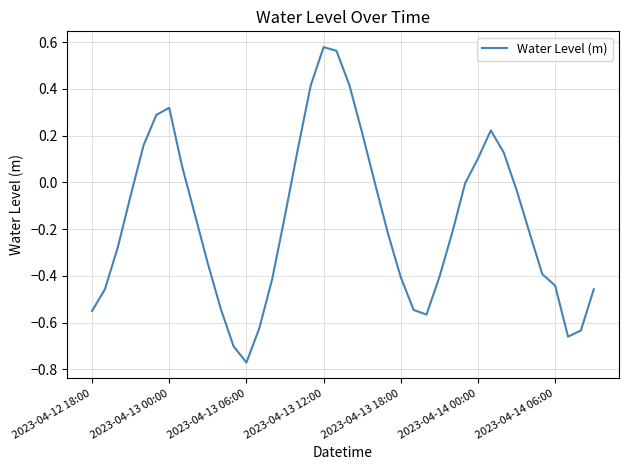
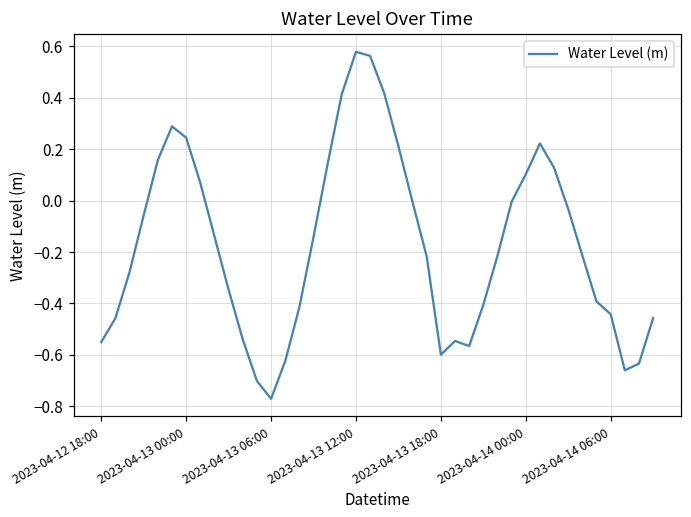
  {
    "2023-04-12 18:00": -0.55,
-   "2023-04-13 00:00": 0.32,
+   "2023-04-13 00:00": 0.24,
    "2023-04-13 06:00": -0.77,
    "2023-04-13 12:00": 0.58,
-   "2023-04-13 18:00": -0.41,
+   "2023-04-13 18:00": -0.60,
    "2023-04-14 00:00": 0.10,
    "2023-04-14 06:00": -0.44
  }
